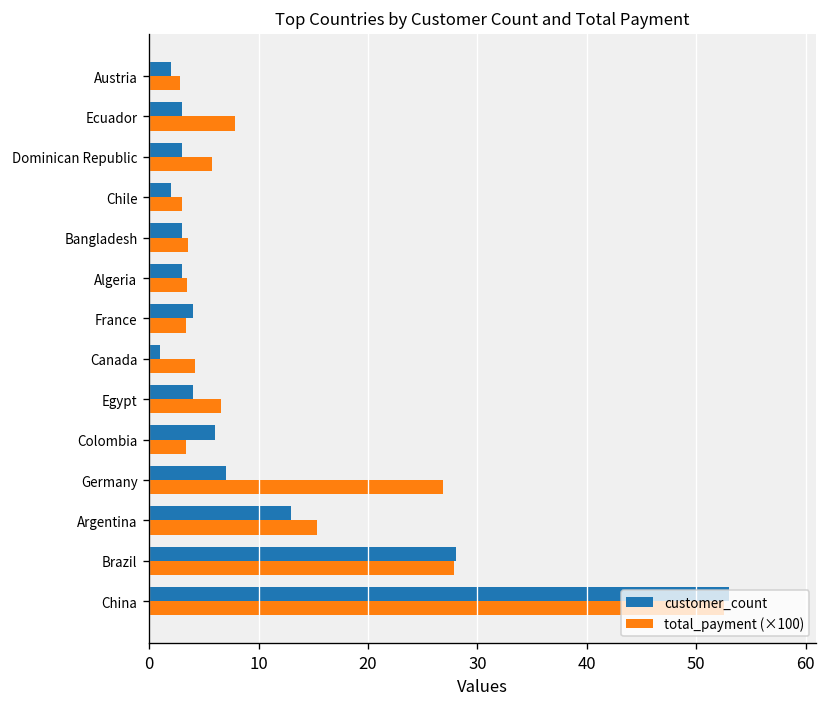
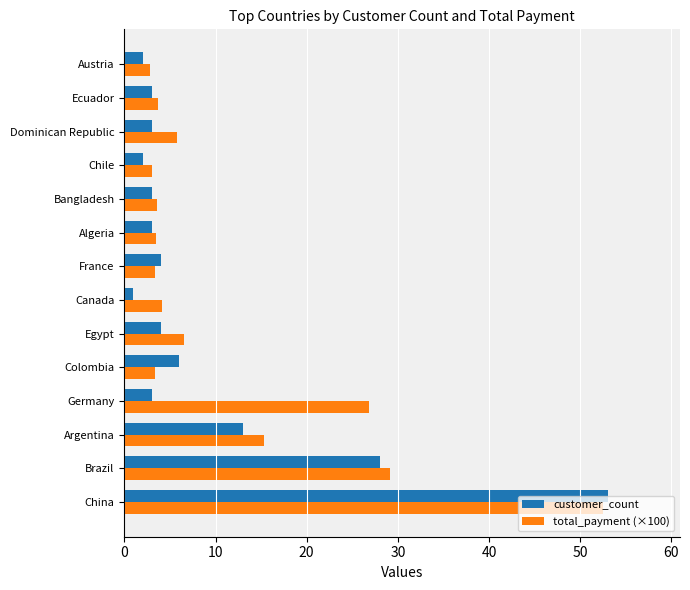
  {
    "customer_count": {
      "Austria": 2,
      "Ecuador": 3,
      "Dominican Republic": 3,
      "Chile": 2,
      "Bangladesh": 3,
      "Algeria": 3,
      "France": 4,
      "Canada": 1,
      "Egypt": 4,
      "Colombia": 6,
-     "Germany": 7,
+     "Germany": 3,
      "Argentina": 13,
      "Brazil": 28
    },
    "total_payment (×100)": {
      "Austria": 3,
-     "Ecuador": 8,
+     "Ecuador": 4,
      "Dominican Republic": 6,
      "Chile": 3,
      "Bangladesh": 4,
      "Algeria": 3,
      "France": 3,
      "Canada": 4,
      "Egypt": 7,
      "Colombia": 3,
      "Germany": 27,
      "Argentina": 15,
-     "Brazil": 28
+     "Brazil": 29
    }
  }
